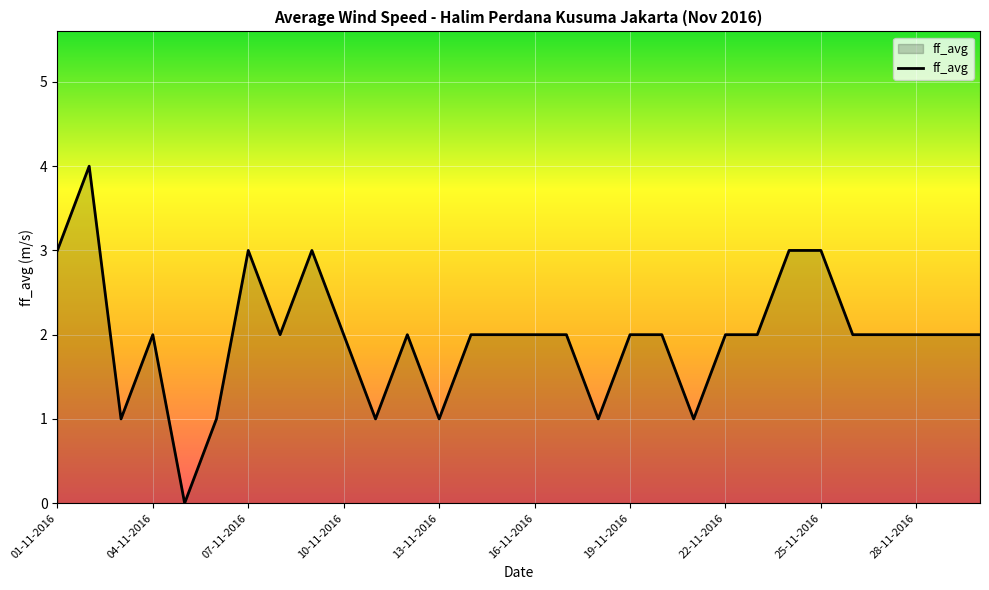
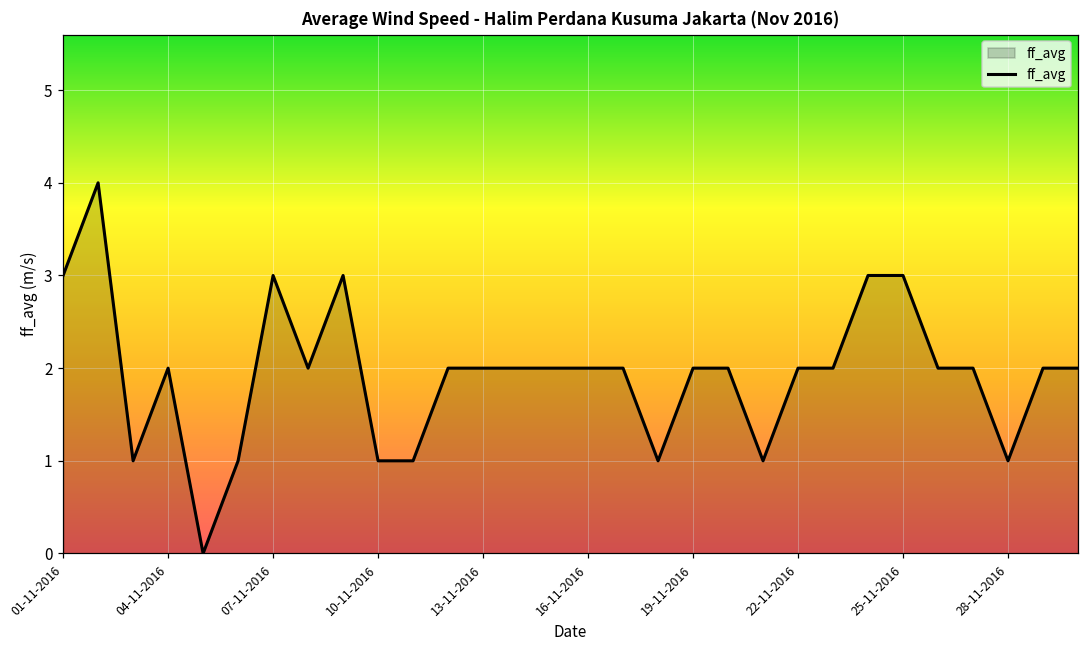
  {
    "01-11-2016": 3,
    "04-11-2016": 2,
    "07-11-2016": 3,
-   "10-11-2016": 2,
-   "13-11-2016": 1,
+   "10-11-2016": 1,
+   "13-11-2016": 2,
    "16-11-2016": 2,
    "19-11-2016": 2,
    "22-11-2016": 2,
    "25-11-2016": 3,
-   "28-11-2016": 2
+   "28-11-2016": 1
  }
